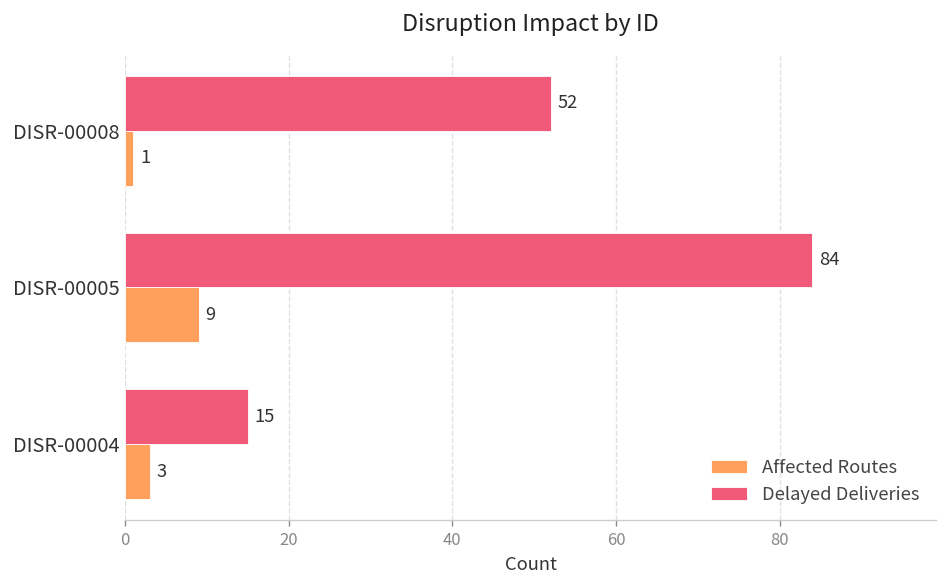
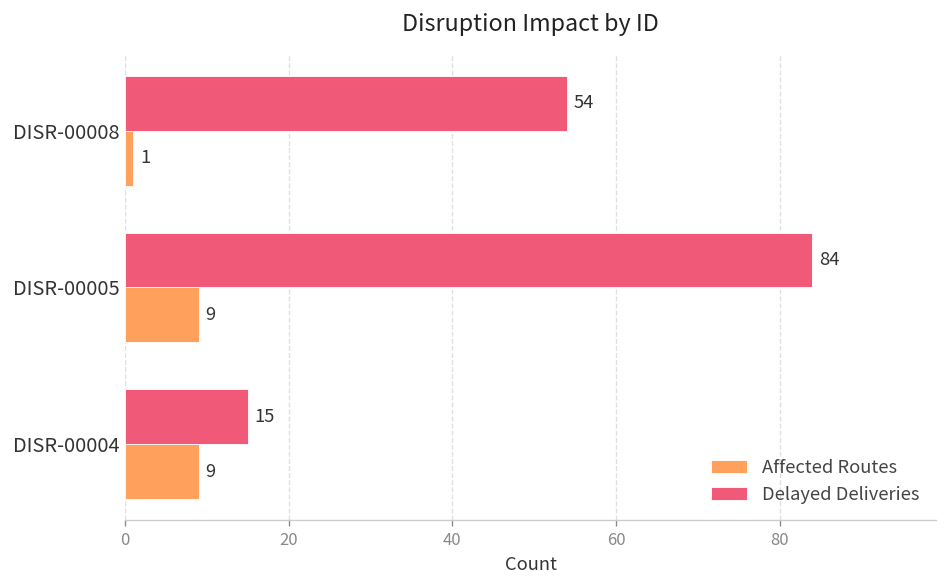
  {
    "Affected Routes": {
      "DISR-00008": 1,
      "DISR-00005": 9,
-     "DISR-00004": 3
+     "DISR-00004": 9
    },
    "Delayed Deliveries": {
-     "DISR-00008": 52,
+     "DISR-00008": 54,
      "DISR-00005": 84,
      "DISR-00004": 15
    }
  }
